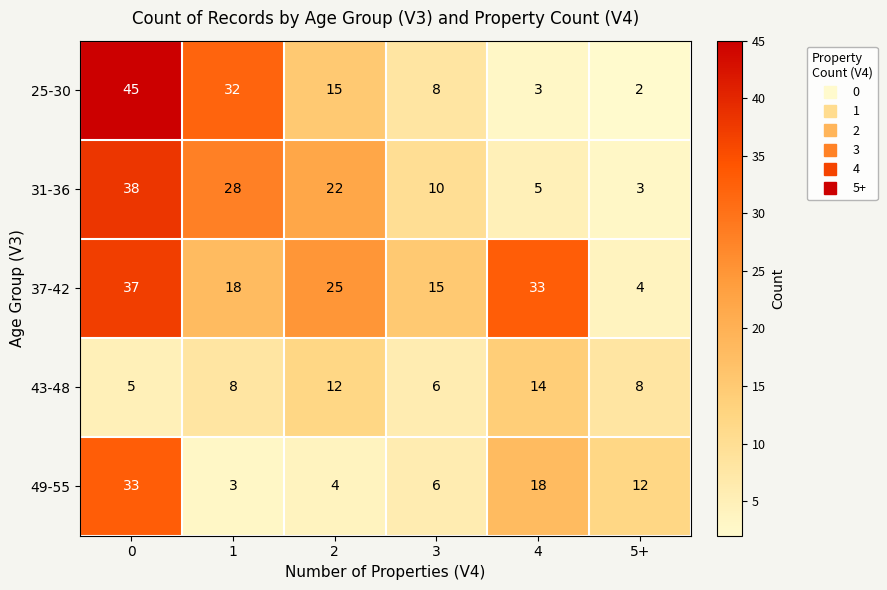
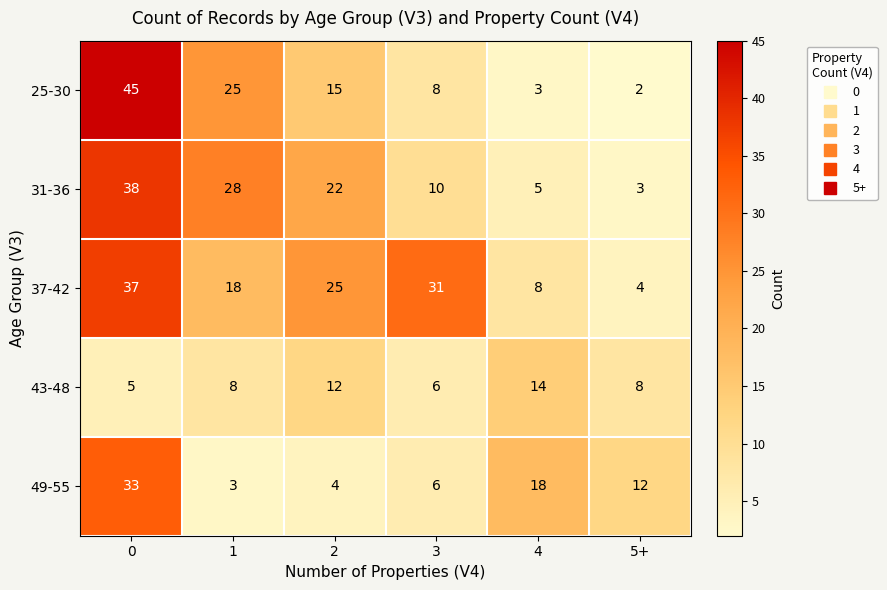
  {
    "25-30": {
      "0": 45,
-     "1": 32,
+     "1": 25,
      "2": 15,
      "3": 8,
      "4": 3,
      "5+": 2
    },
    "31-36": {
      "0": 38,
      "1": 28,
      "2": 22,
      "3": 10,
      "4": 5,
      "5+": 3
    },
    "37-42": {
      "0": 37,
      "1": 18,
      "2": 25,
-     "3": 15,
-     "4": 33,
+     "3": 31,
+     "4": 8,
      "5+": 4
    },
    "43-48": {
      "0": 5,
      "1": 8,
      "2": 12,
      "3": 6,
      "4": 14,
      "5+": 8
    },
    "49-55": {
      "0": 33,
      "1": 3,
      "2": 4,
      "3": 6,
      "4": 18,
      "5+": 12
    }
  }
